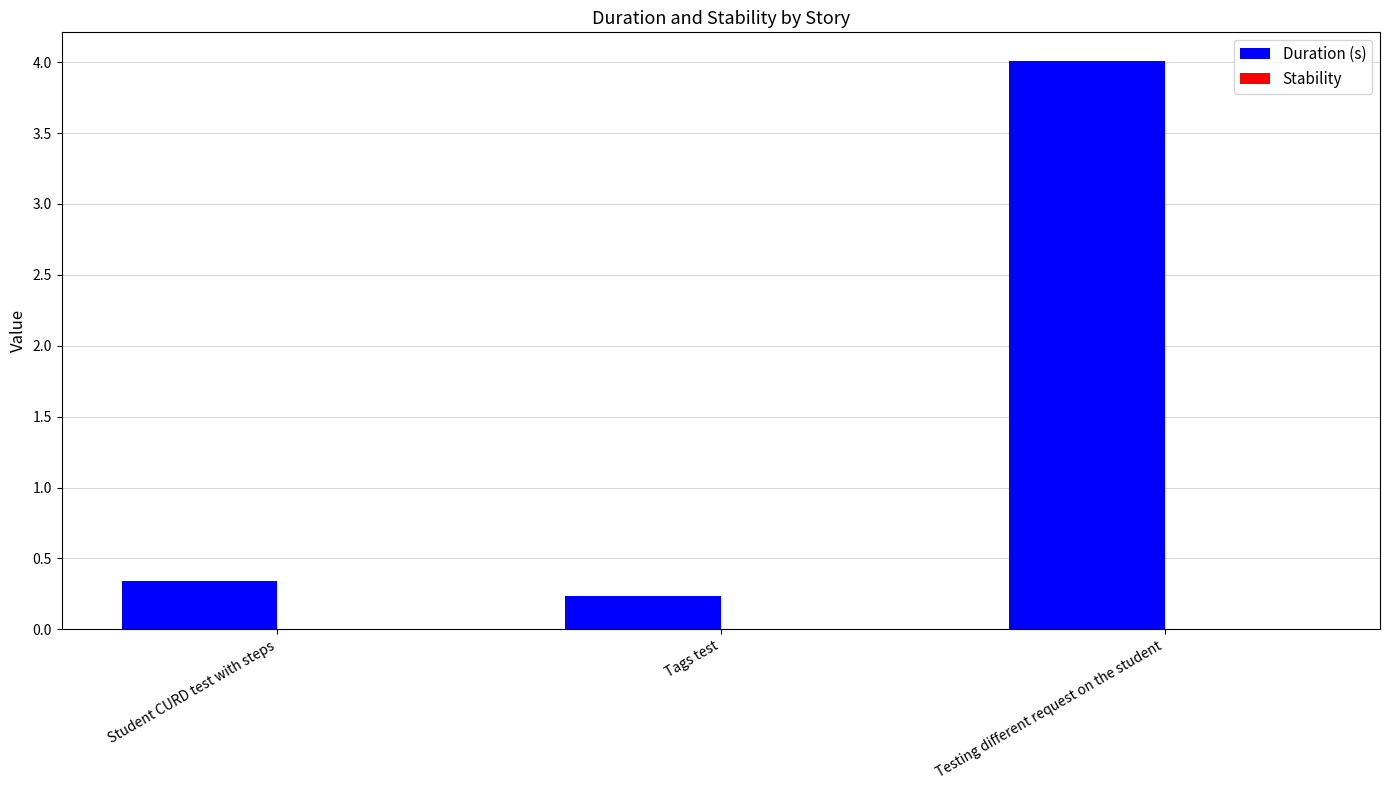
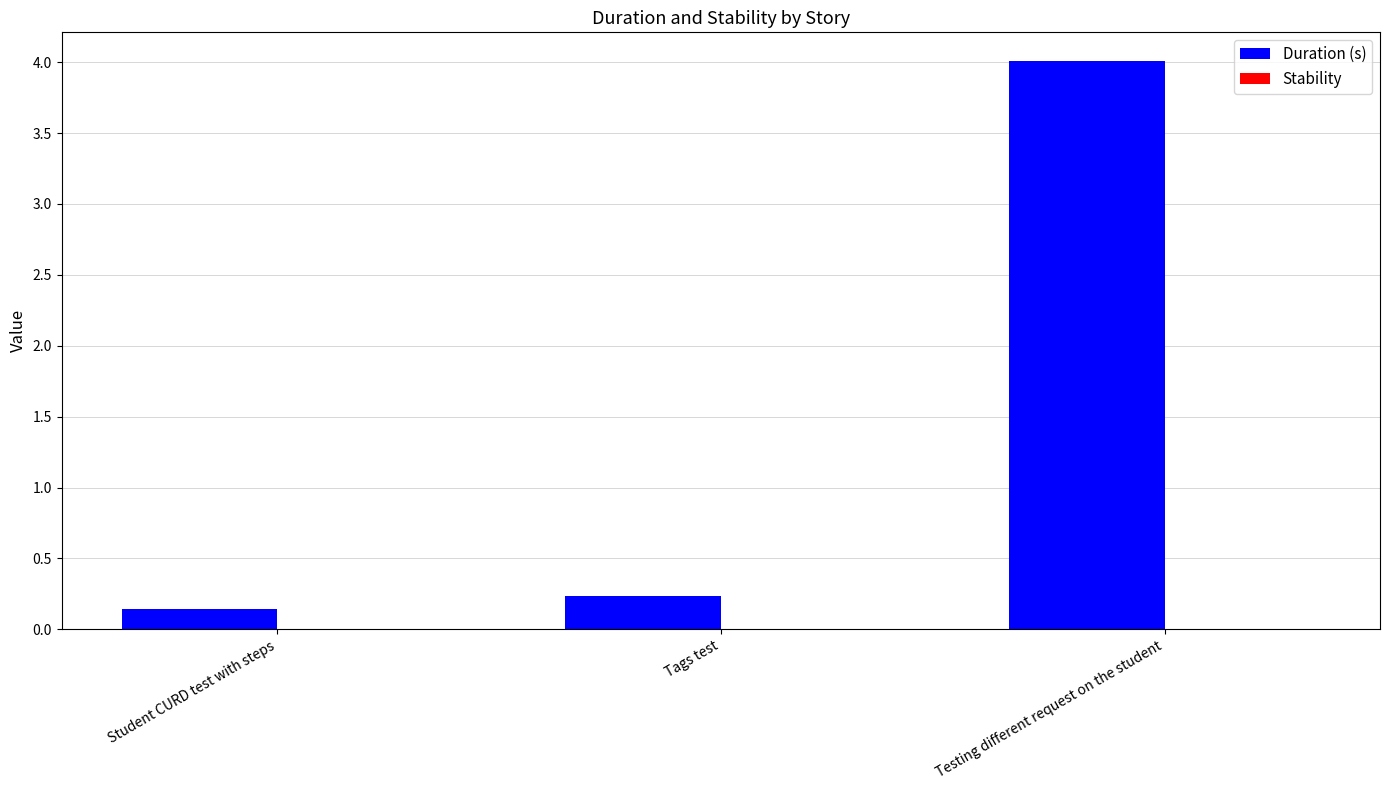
  {
    "Duration (s)": {
-     "Student CURD test with steps": 0.34,
+     "Student CURD test with steps": 0.14,
      "Tags test": 0.23,
      "Testing different request on the student": 4.01
    },
    "Stability": {
      "Student CURD test with steps": 0.00,
      "Tags test": 0.00,
      "Testing different request on the student": 0.00
    }
  }
